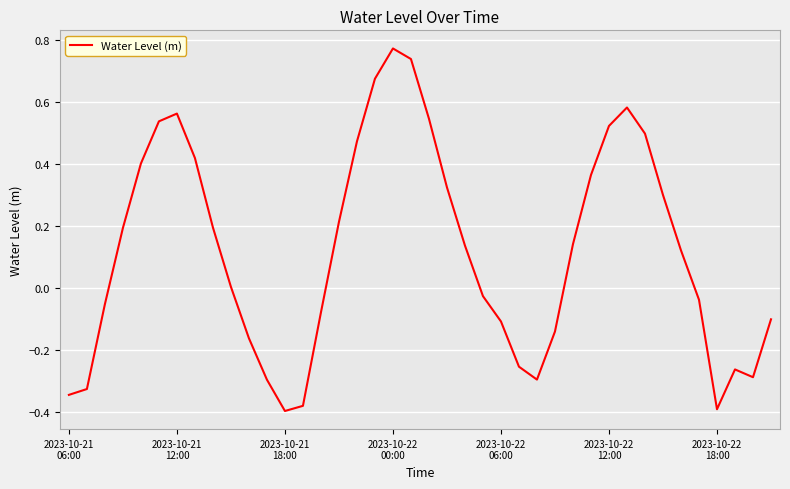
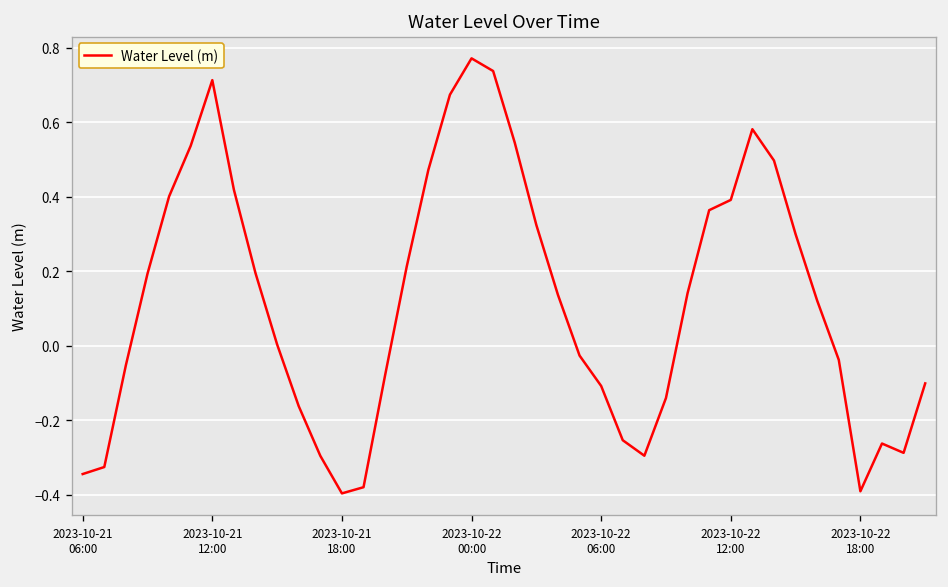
  {
    "2023-10-21 06:00": -0.34,
-   "2023-10-21 12:00": 0.56,
+   "2023-10-21 12:00": 0.71,
    "2023-10-21 18:00": -0.40,
    "2023-10-22 00:00": 0.77,
    "2023-10-22 06:00": -0.11,
-   "2023-10-22 12:00": 0.52,
+   "2023-10-22 12:00": 0.39,
    "2023-10-22 18:00": -0.39
  }
